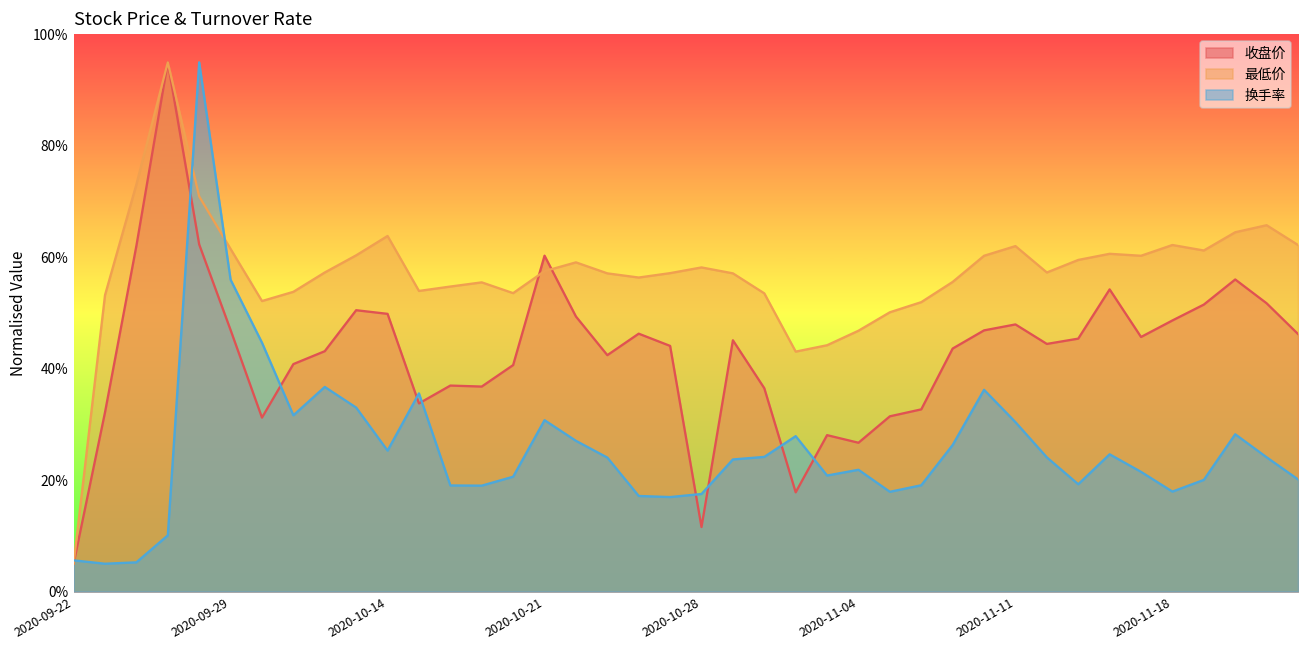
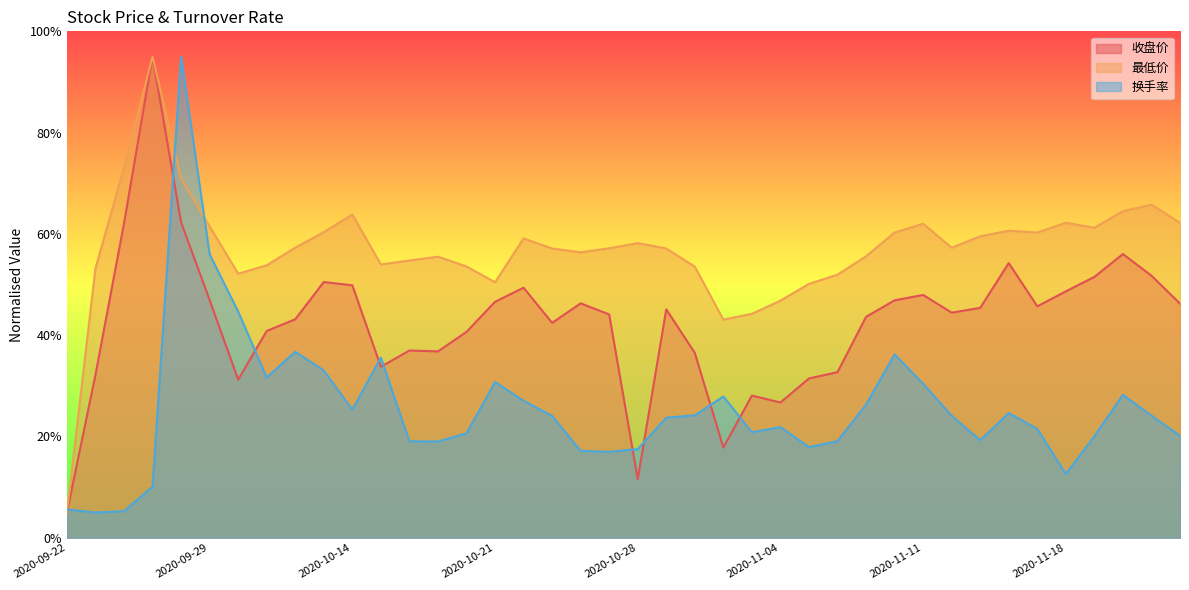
  {
    "收盘价": {
      "2020-09-29": "47%",
      "2020-10-14": "50%",
-     "2020-10-21": "60%",
+     "2020-10-21": "47%",
      "2020-10-28": "12%",
      "2020-11-04": "27%",
      "2020-11-11": "48%",
      "2020-11-18": "49%"
    },
    "最低价": {
      "2020-09-29": "62%",
      "2020-10-14": "64%",
-     "2020-10-21": "58%",
+     "2020-10-21": "50%",
      "2020-10-28": "58%",
      "2020-11-04": "47%",
      "2020-11-11": "62%",
      "2020-11-18": "62%"
    },
    "换手率": {
      "2020-09-22": "6%",
      "2020-09-29": "56%",
      "2020-10-14": "25%",
      "2020-10-21": "31%",
      "2020-10-28": "18%",
      "2020-11-04": "22%",
      "2020-11-11": "30%",
-     "2020-11-18": "18%"
+     "2020-11-18": "13%"
    }
  }
